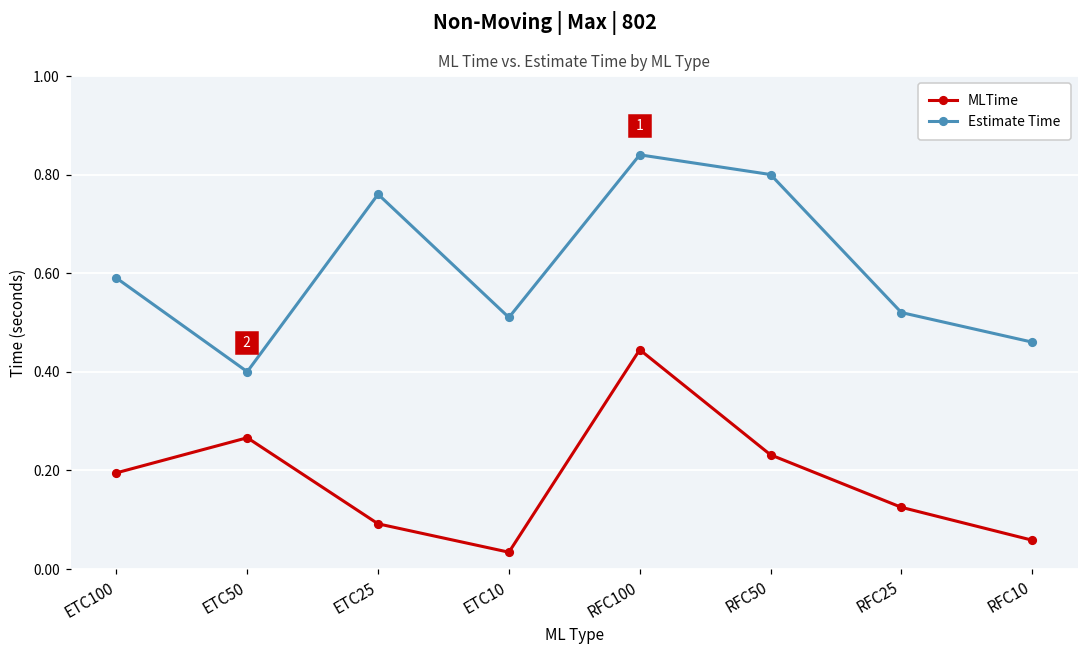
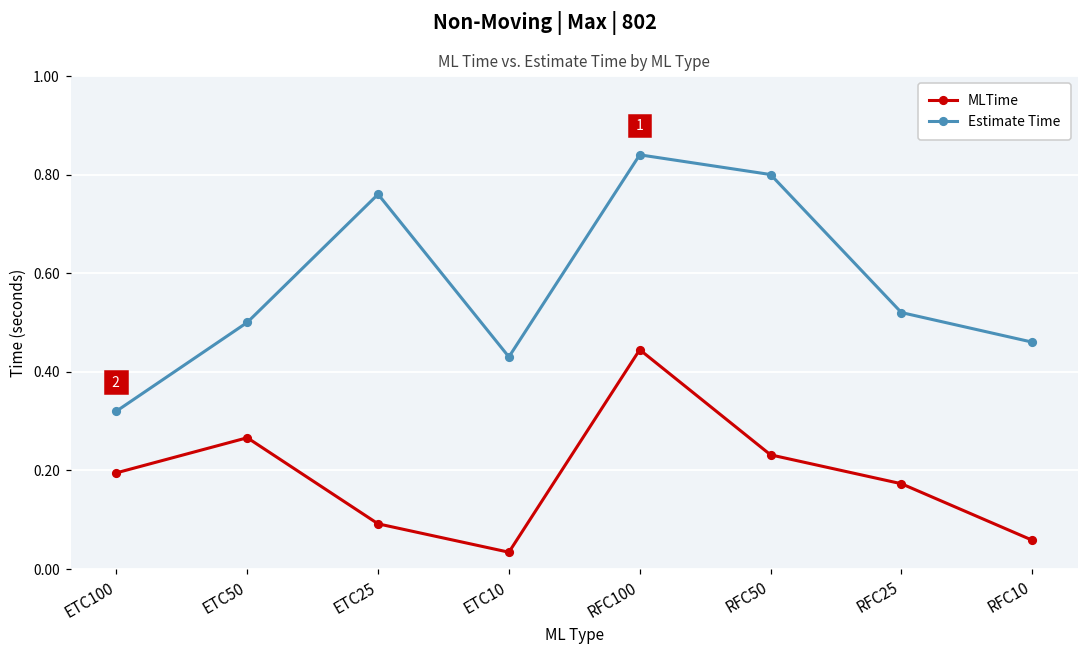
  {
    "MLTime": {
      "ETC100": 0.19,
      "ETC50": 0.27,
      "ETC25": 0.09,
      "ETC10": 0.03,
      "RFC100": 0.44,
      "RFC50": 0.23,
-     "RFC25": 0.12,
+     "RFC25": 0.17,
      "RFC10": 0.06
    },
    "Estimate Time": {
-     "ETC100": 0.59,
-     "ETC50": 0.4,
+     "ETC100": 0.32,
+     "ETC50": 0.5,
      "ETC25": 0.76,
-     "ETC10": 0.51,
+     "ETC10": 0.43,
      "RFC50": 0.80,
      "RFC25": 0.52,
      "RFC10": 0.46
    }
  }
